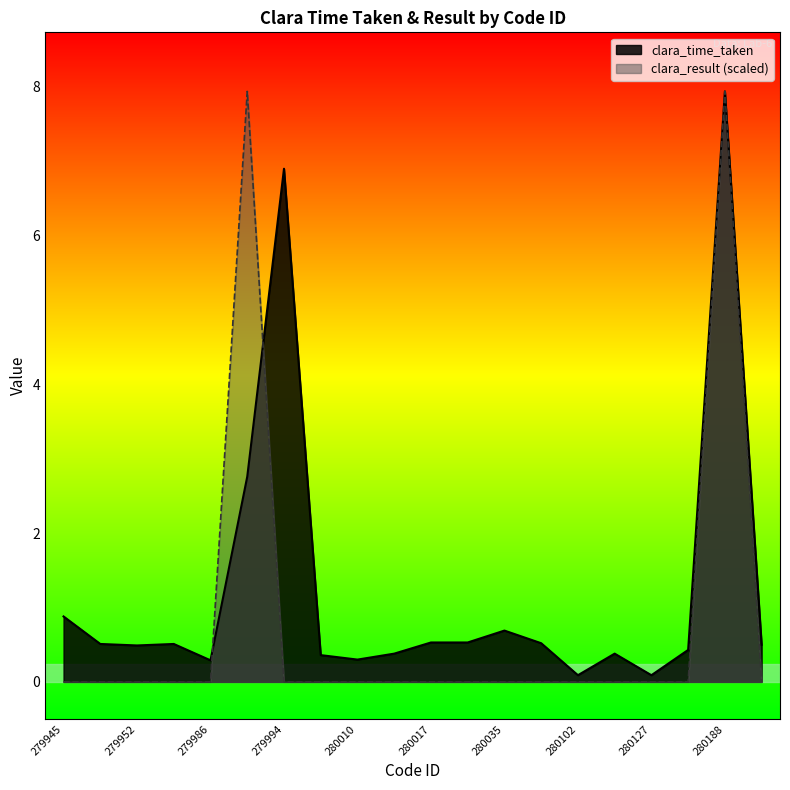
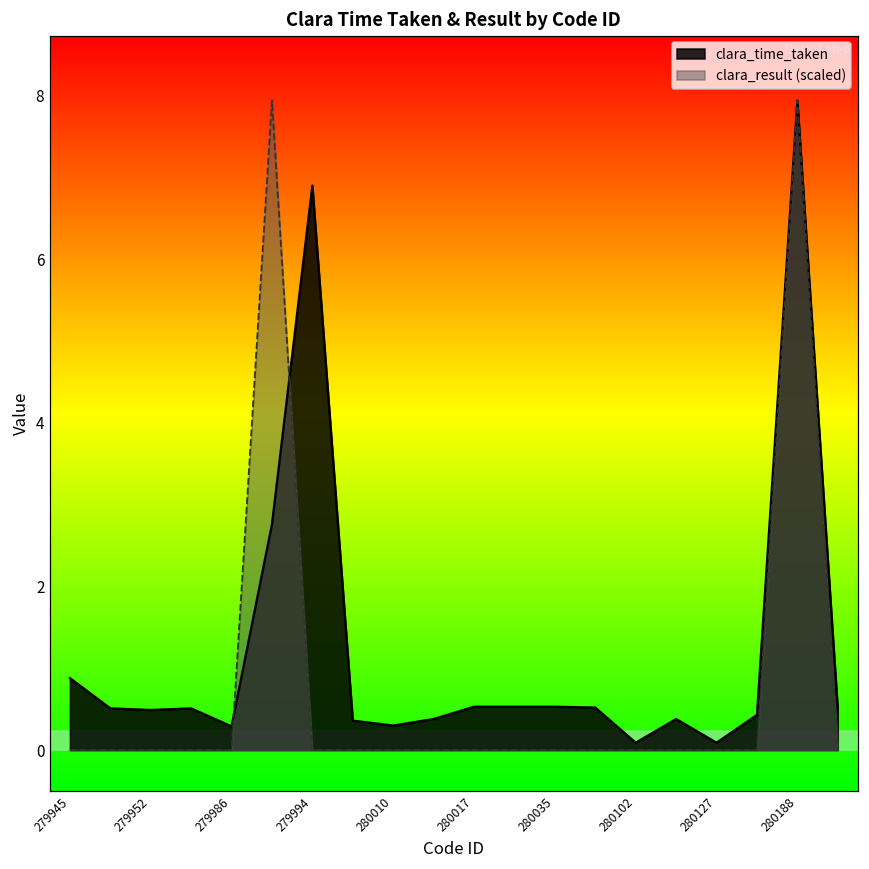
  {
    "clara_time_taken": {
      "279945": 0.9,
      "279952": 0.5,
      "279986": 0.3,
      "279994": 6.9,
      "280010": 0.3,
      "280017": 0.5,
-     "280035": 0.7
+     "280035": 0.5
    }
  }
